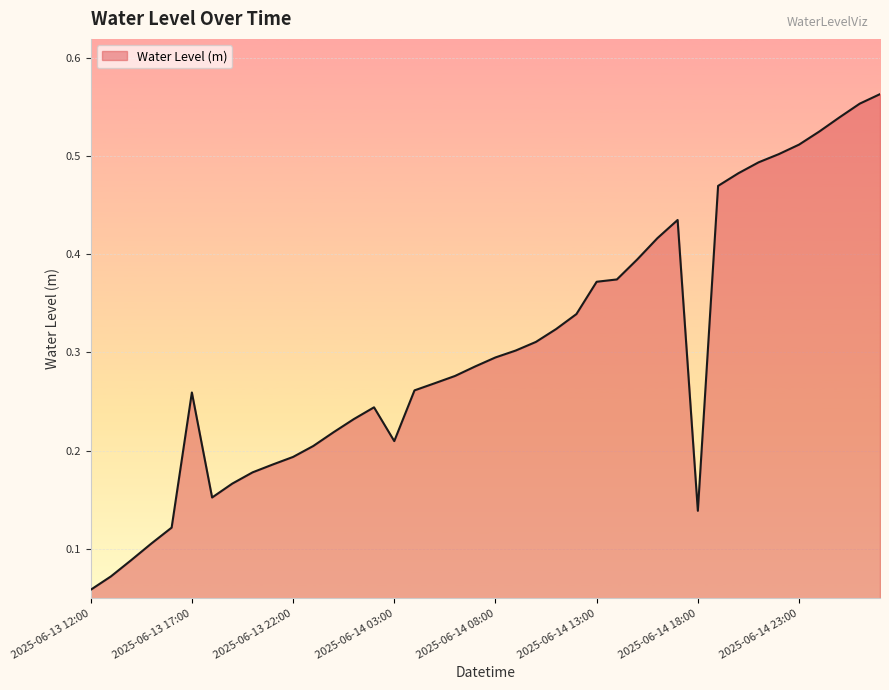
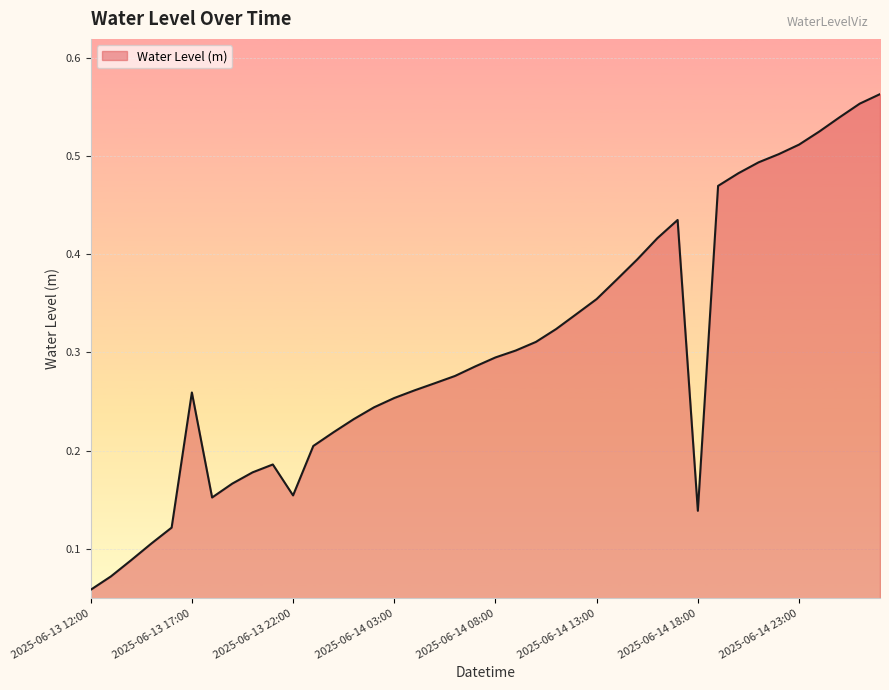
  {
    "2025-06-13 12:00": 0.06,
    "2025-06-13 17:00": 0.26,
-   "2025-06-13 22:00": 0.19,
-   "2025-06-14 03:00": 0.21,
+   "2025-06-13 22:00": 0.15,
+   "2025-06-14 03:00": 0.25,
    "2025-06-14 08:00": 0.29,
-   "2025-06-14 13:00": 0.37,
+   "2025-06-14 13:00": 0.35,
    "2025-06-14 18:00": 0.14,
    "2025-06-14 23:00": 0.51
  }
